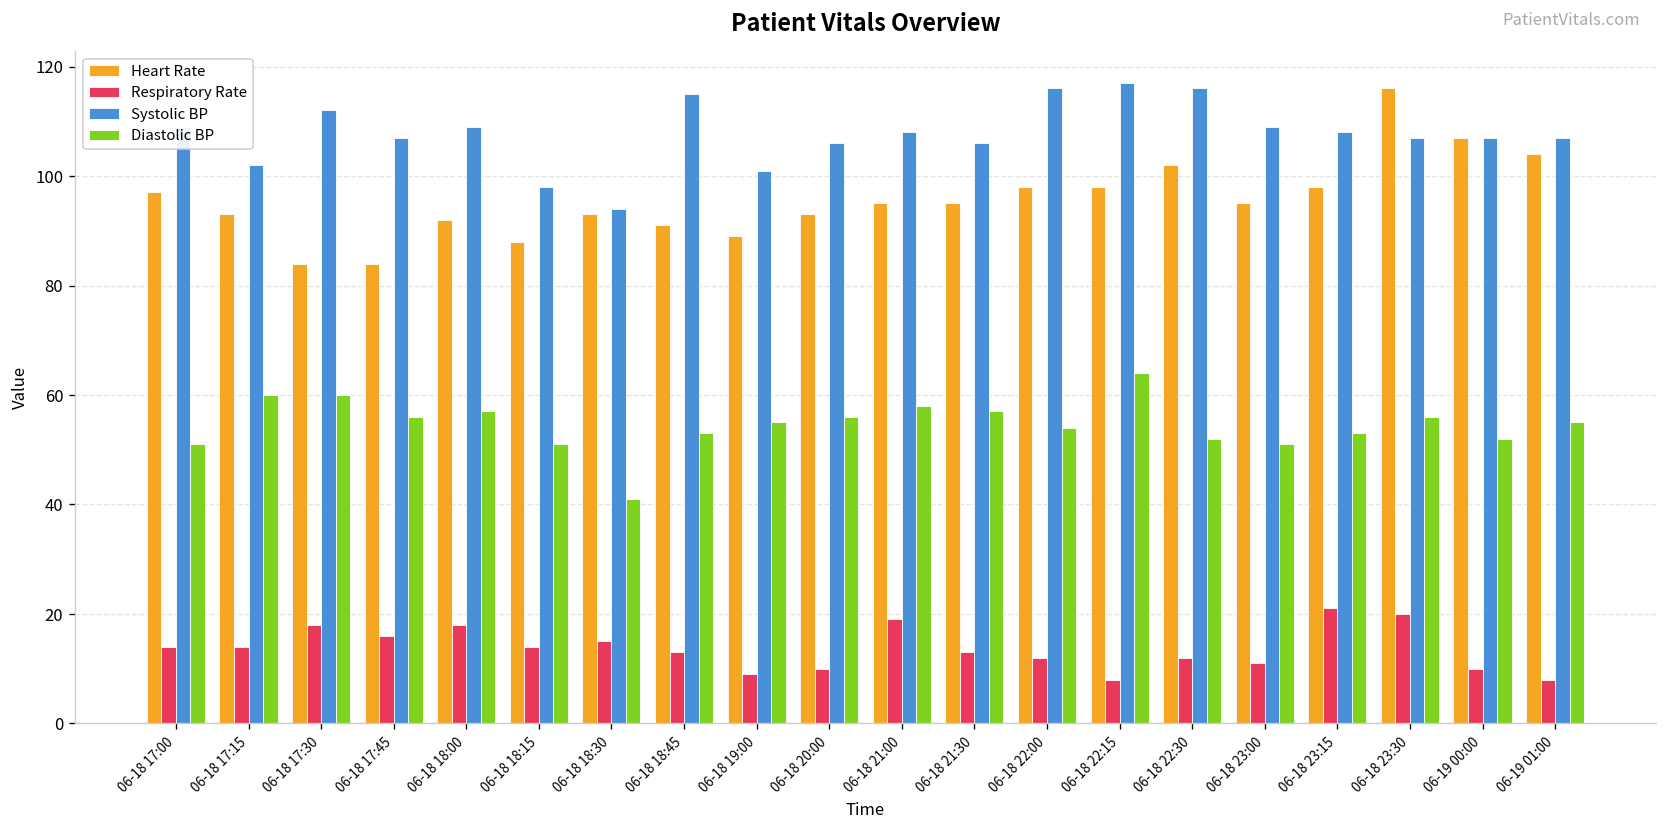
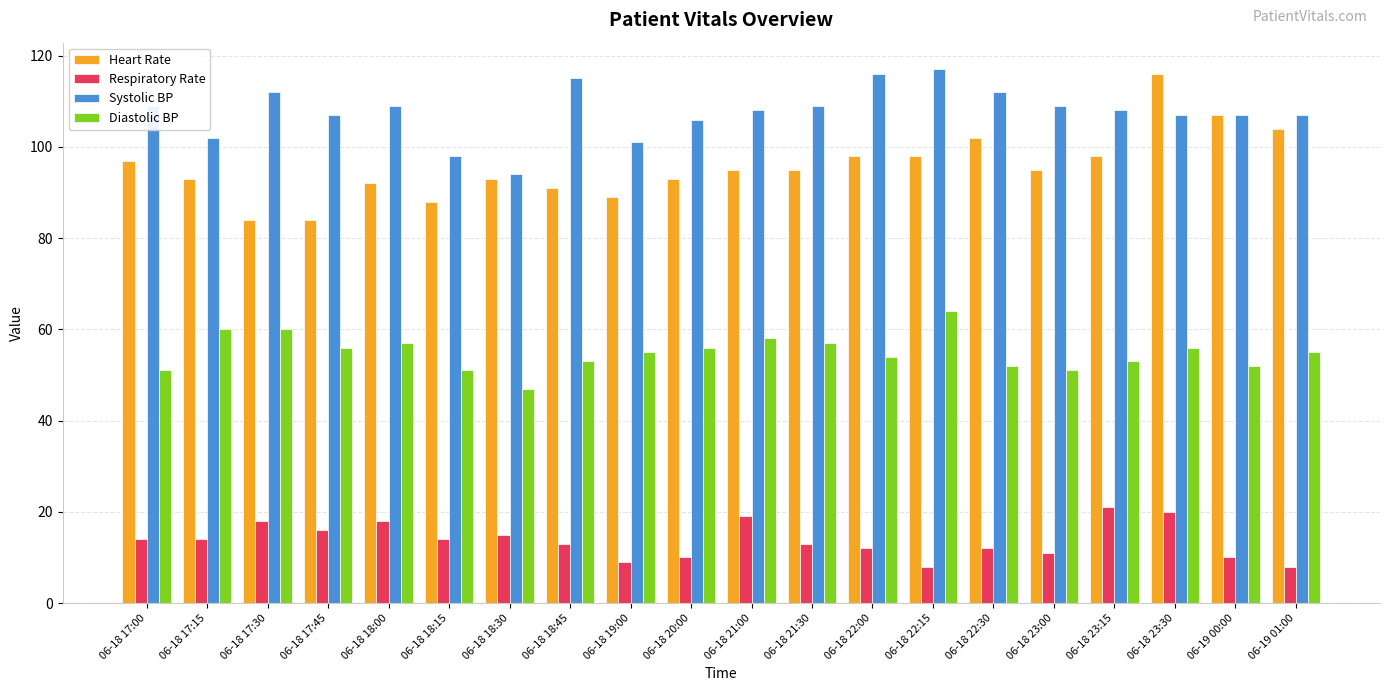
  {
    "Heart Rate": {
      "06-18 17:00": 97,
      "06-18 17:15": 93,
      "06-18 17:30": 84,
      "06-18 17:45": 84,
      "06-18 18:00": 92,
      "06-18 18:15": 88,
      "06-18 18:30": 93,
      "06-18 18:45": 91,
      "06-18 19:00": 89,
      "06-18 20:00": 93,
      "06-18 21:00": 95,
      "06-18 21:30": 95,
      "06-18 22:00": 98,
      "06-18 22:15": 98,
      "06-18 22:30": 102,
      "06-18 23:00": 95,
      "06-18 23:15": 98,
      "06-18 23:30": 116,
      "06-19 00:00": 107,
      "06-19 01:00": 104
    },
    "Respiratory Rate": {
      "06-18 17:00": 14,
      "06-18 17:15": 14,
      "06-18 17:30": 18,
      "06-18 17:45": 16,
      "06-18 18:00": 18,
      "06-18 18:15": 14,
      "06-18 18:30": 15,
      "06-18 18:45": 13,
      "06-18 19:00": 9,
      "06-18 20:00": 10,
      "06-18 21:00": 19,
      "06-18 21:30": 13,
      "06-18 22:00": 12,
      "06-18 22:15": 8,
      "06-18 22:30": 12,
      "06-18 23:00": 11,
      "06-18 23:15": 21,
      "06-18 23:30": 20,
      "06-19 00:00": 10,
      "06-19 01:00": 8
    },
    "Systolic BP": {
      "06-18 17:15": 102,
      "06-18 17:30": 112,
      "06-18 17:45": 107,
      "06-18 18:00": 109,
      "06-18 18:15": 98,
      "06-18 18:30": 94,
      "06-18 18:45": 115,
      "06-18 19:00": 101,
      "06-18 20:00": 106,
      "06-18 21:00": 108,
-     "06-18 21:30": 106,
+     "06-18 21:30": 109,
      "06-18 22:00": 116,
      "06-18 22:15": 117,
-     "06-18 22:30": 116,
+     "06-18 22:30": 112,
      "06-18 23:00": 109,
      "06-18 23:15": 108,
      "06-18 23:30": 107,
      "06-19 00:00": 107,
      "06-19 01:00": 107
    },
    "Diastolic BP": {
      "06-18 17:00": 51,
      "06-18 17:15": 60,
      "06-18 17:30": 60,
      "06-18 17:45": 56,
      "06-18 18:00": 57,
      "06-18 18:15": 51,
-     "06-18 18:30": 41,
+     "06-18 18:30": 47,
      "06-18 18:45": 53,
      "06-18 19:00": 55,
      "06-18 20:00": 56,
      "06-18 21:00": 58,
      "06-18 21:30": 57,
      "06-18 22:00": 54,
      "06-18 22:15": 64,
      "06-18 22:30": 52,
      "06-18 23:00": 51,
      "06-18 23:15": 53,
      "06-18 23:30": 56,
      "06-19 00:00": 52,
      "06-19 01:00": 55
    }
  }
